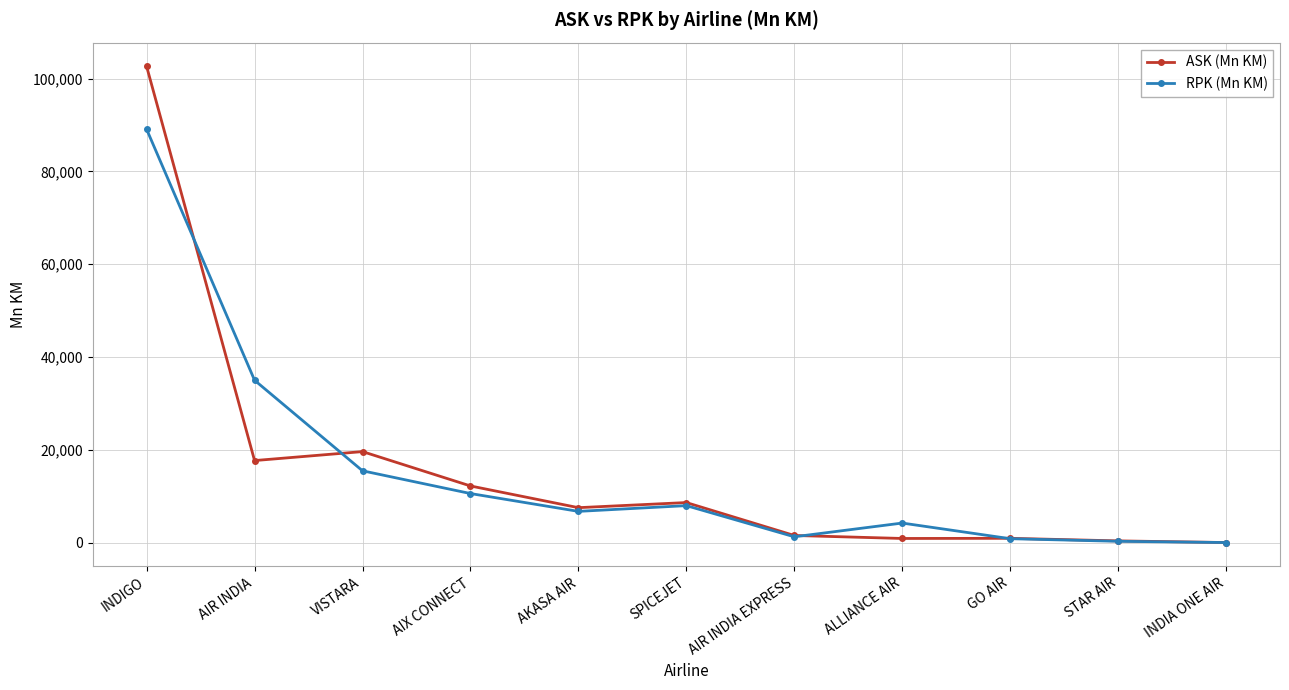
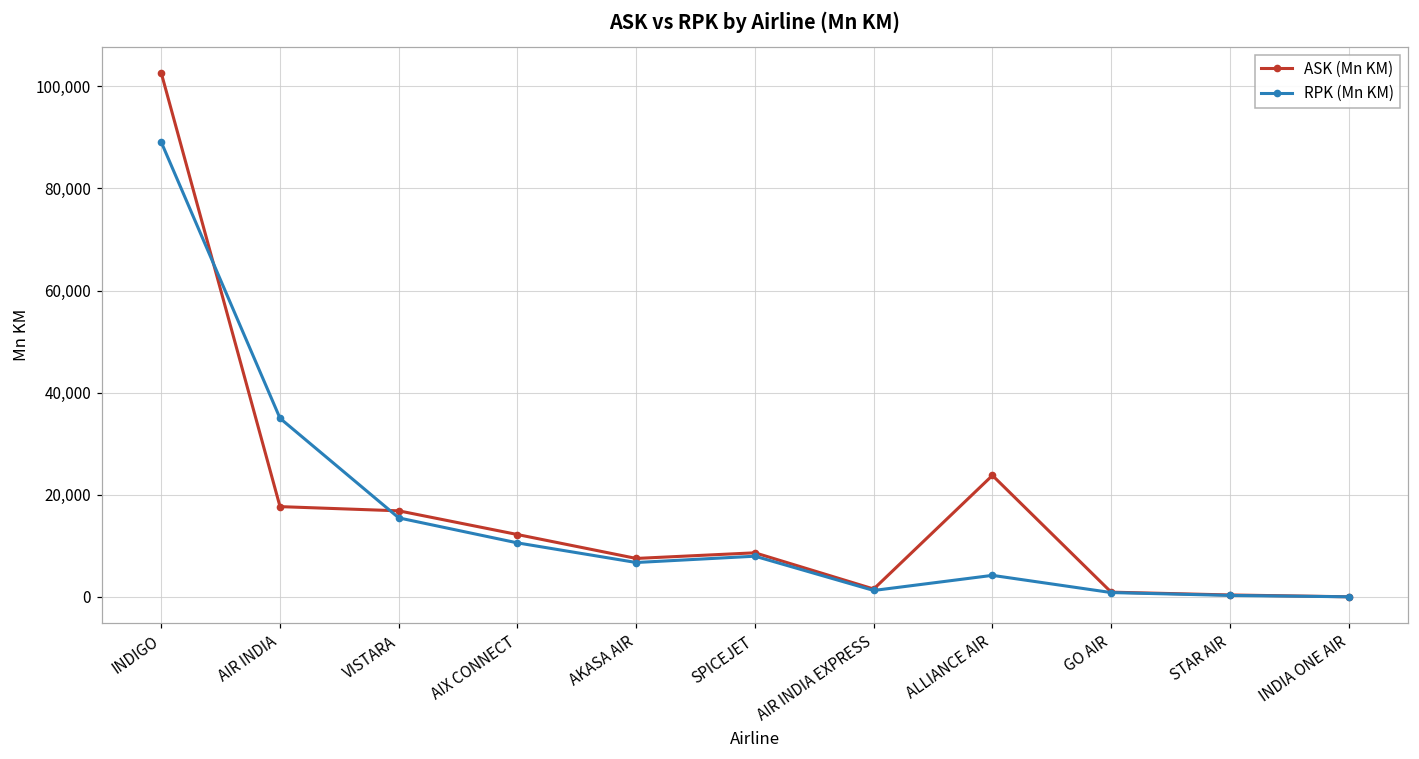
  {
    "ASK (Mn KM)": {
      "INDIGO": "103,000",
      "AIR INDIA": "18,000",
-     "VISTARA": "20,000",
+     "VISTARA": "17,000",
      "AIX CONNECT": "12,000",
      "AKASA AIR": "8,000",
      "SPICEJET": "9,000",
-     "ALLIANCE AIR": "1,000"
+     "ALLIANCE AIR": "24,000"
    },
    "RPK (Mn KM)": {
      "INDIGO": "89,000",
      "AIR INDIA": "35,000",
      "VISTARA": "15,000",
      "AIX CONNECT": "11,000",
      "AKASA AIR": "7,000",
      "SPICEJET": "8,000",
      "ALLIANCE AIR": "4,000"
    }
  }
